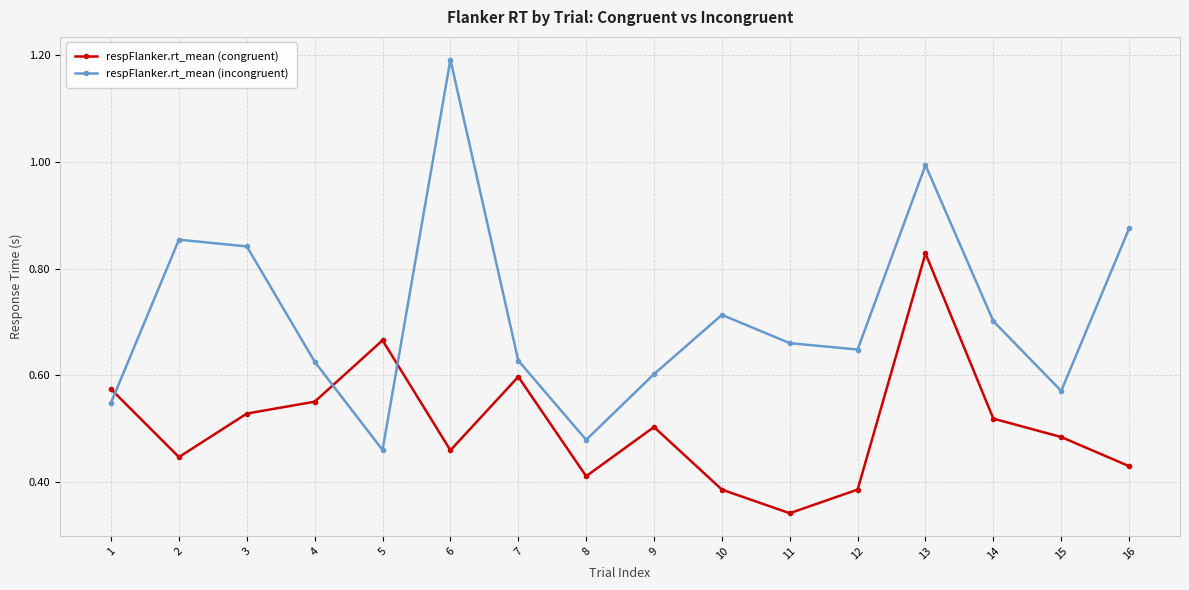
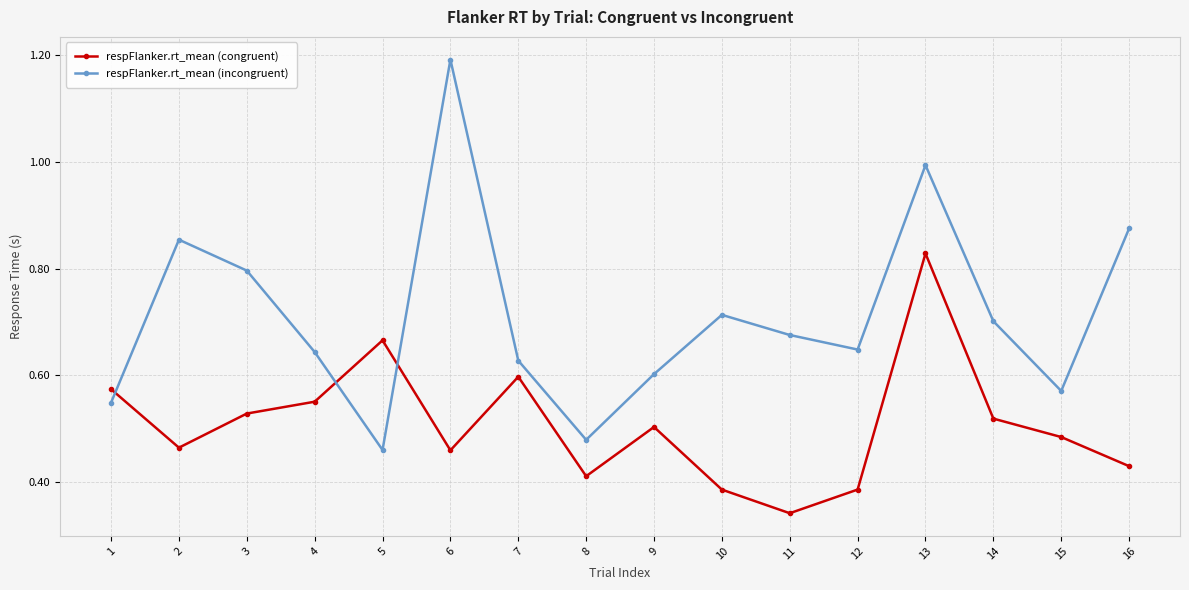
  {
    "respFlanker.rt_mean (congruent)": {
      "1": 0.57,
-     "2": 0.45,
+     "2": 0.47,
      "3": 0.53,
      "4": 0.55,
      "5": 0.67,
      "6": 0.46,
      "7": 0.60,
      "8": 0.41,
      "9": 0.50,
      "10": 0.39,
      "11": 0.34,
      "12": 0.39,
      "13": 0.83,
      "14": 0.52,
      "15": 0.48,
      "16": 0.43
    },
    "respFlanker.rt_mean (incongruent)": {
      "1": 0.55,
      "2": 0.85,
-     "3": 0.84,
-     "4": 0.63,
+     "3": 0.80,
+     "4": 0.64,
      "5": 0.46,
      "6": 1.19,
      "7": 0.63,
      "8": 0.48,
      "9": 0.60,
      "10": 0.71,
-     "11": 0.66,
+     "11": 0.68,
      "12": 0.65,
      "13": 0.99,
      "14": 0.70,
      "15": 0.57,
      "16": 0.87
    }
  }
